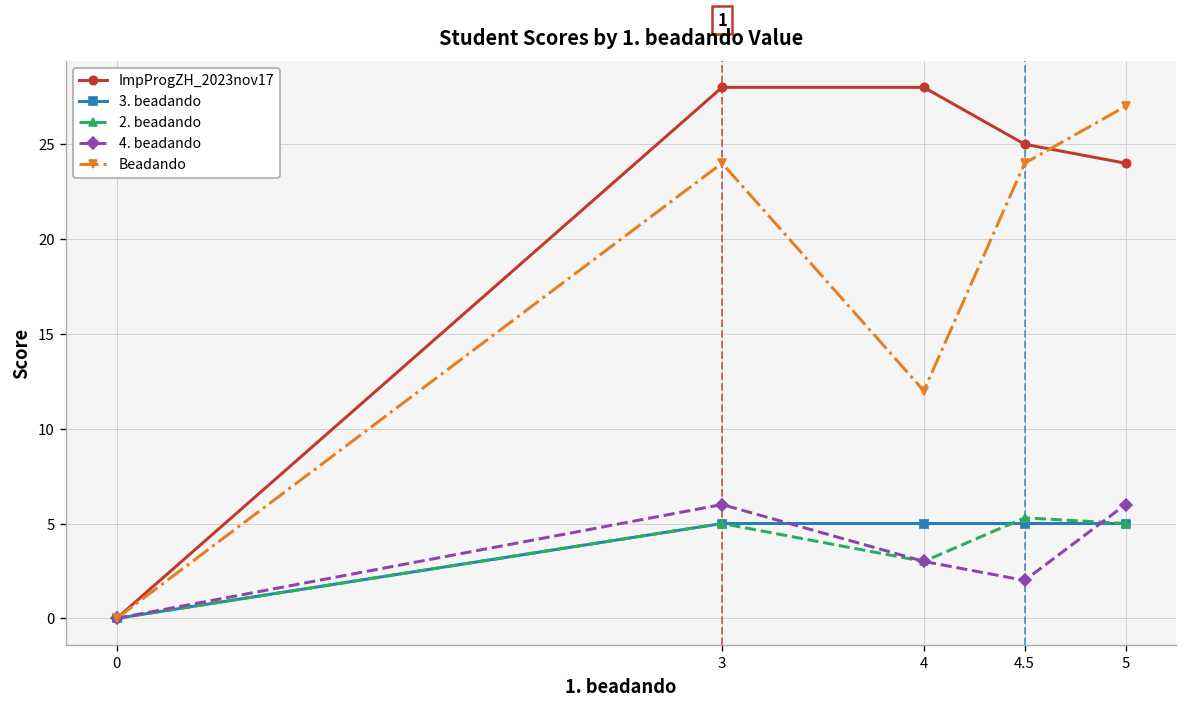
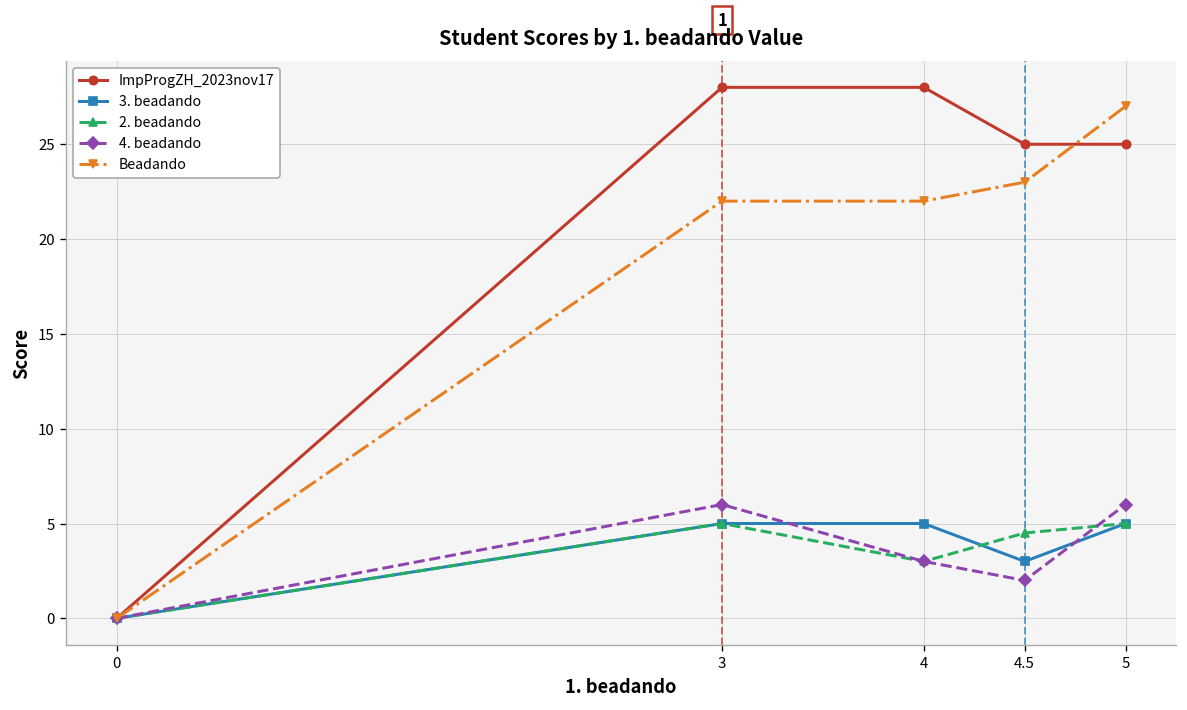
  {
    "ImpProgZH_2023nov17": {
      "3": 28,
      "4": 28,
      "4.5": 25,
-     "5": 24
+     "5": 25
    },
    "3. beadando": {
      "4": 5,
-     "4.5": 5
+     "4.5": 3
    },
    "2. beadando": {
-     "4.5": 5.3
+     "4.5": 4.5
    },
    "4. beadando": {
      "3": 6.0,
      "4.5": 2.0,
      "5": 6.0
    },
    "Beadando": {
-     "3": 24,
-     "4": 12,
-     "4.5": 24,
+     "3": 22,
+     "4": 22,
+     "4.5": 23,
      "5": 27
    }
  }
